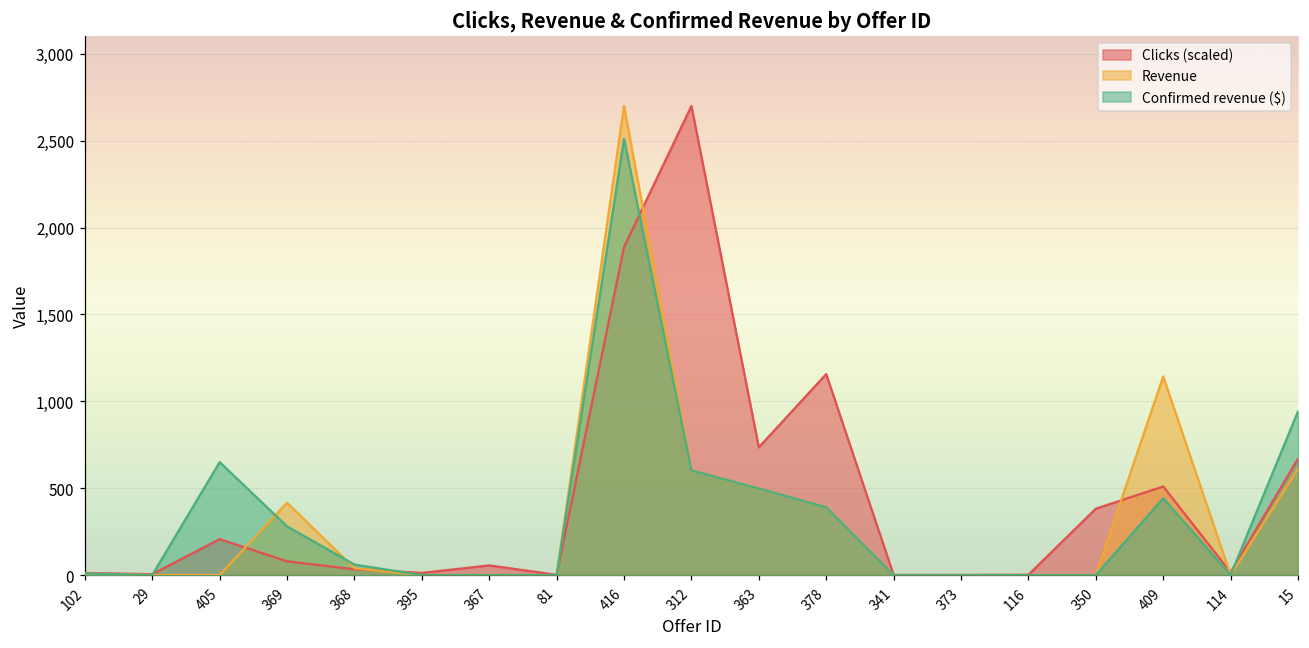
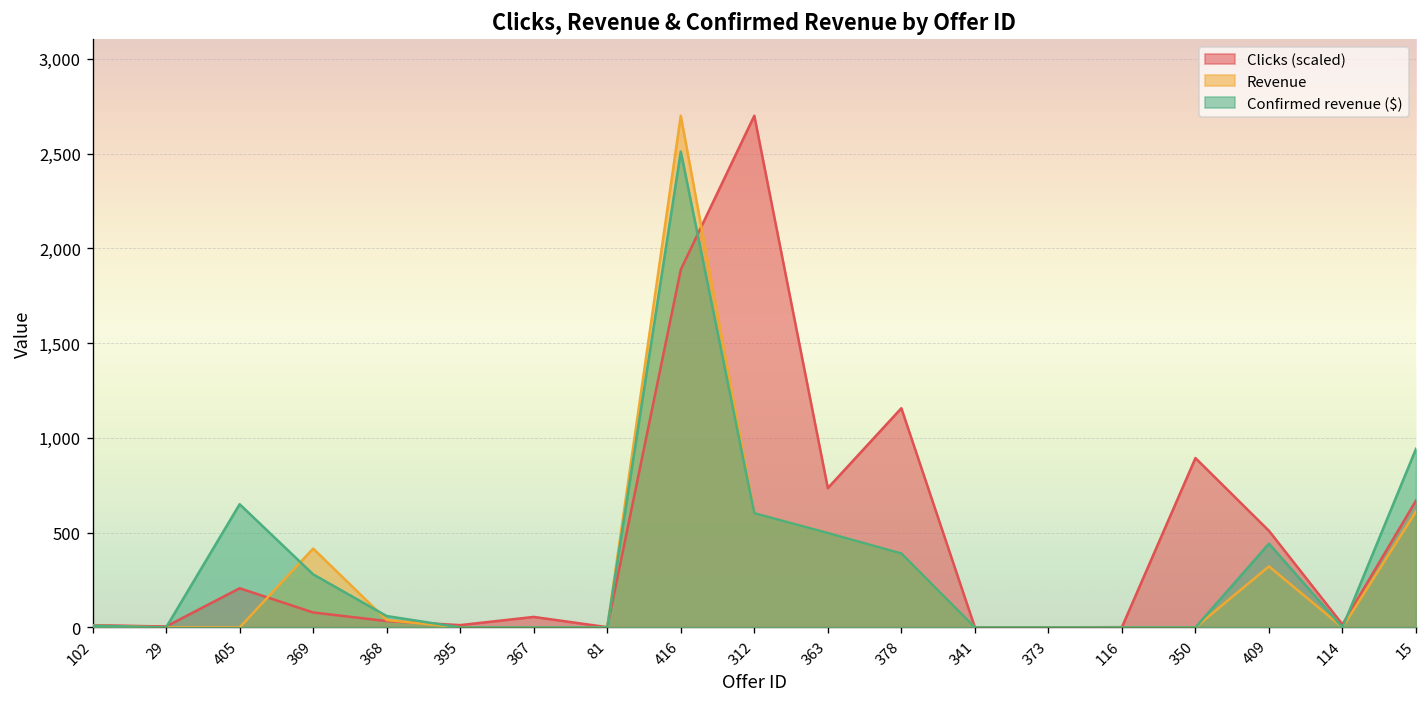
  {
    "Clicks (scaled)": {
      "405": "210",
      "369": "80",
      "367": "60",
      "416": "1,890",
      "312": "2,700",
      "363": "740",
      "378": "1,160",
-     "350": "380",
+     "350": "890",
      "409": "510",
      "15": "670"
    },
    "Revenue": {
      "405": "0",
      "369": "420",
      "416": "2,700",
-     "409": "1,140",
+     "409": "320",
      "15": "610"
    },
    "Confirmed revenue ($)": {
      "405": "650",
      "369": "280",
      "368": "60",
      "416": "2,510",
      "409": "440",
      "15": "940"
    }
  }
